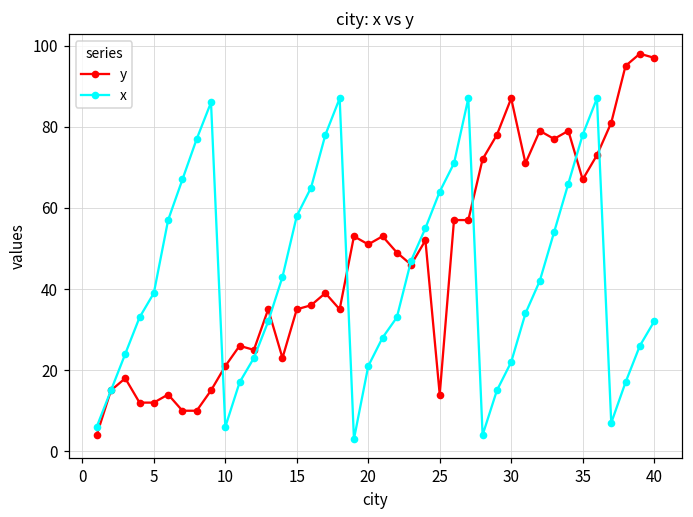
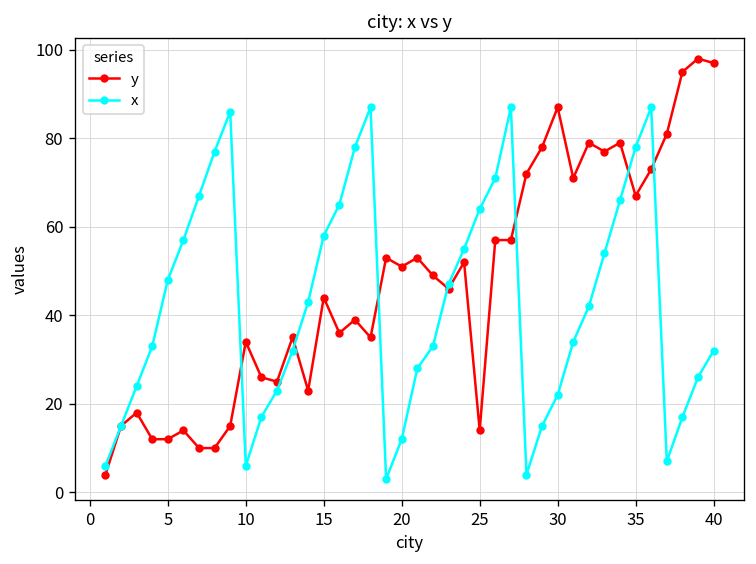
  {
    "y": {
      "5": 12,
-     "10": 21,
-     "15": 35,
+     "10": 34,
+     "15": 44,
      "20": 51,
      "25": 14,
      "30": 87,
      "35": 67,
      "40": 97
    },
    "x": {
-     "5": 39,
+     "5": 48,
      "10": 6,
      "15": 58,
-     "20": 21,
+     "20": 12,
      "25": 64,
      "30": 22,
      "35": 78,
      "40": 32
    }
  }
